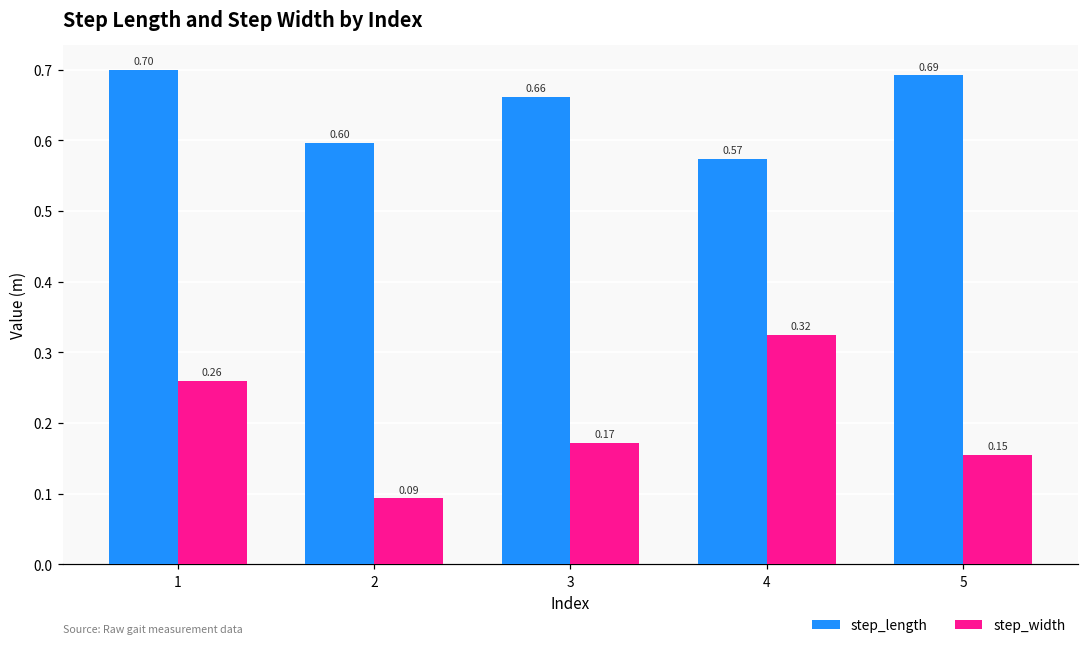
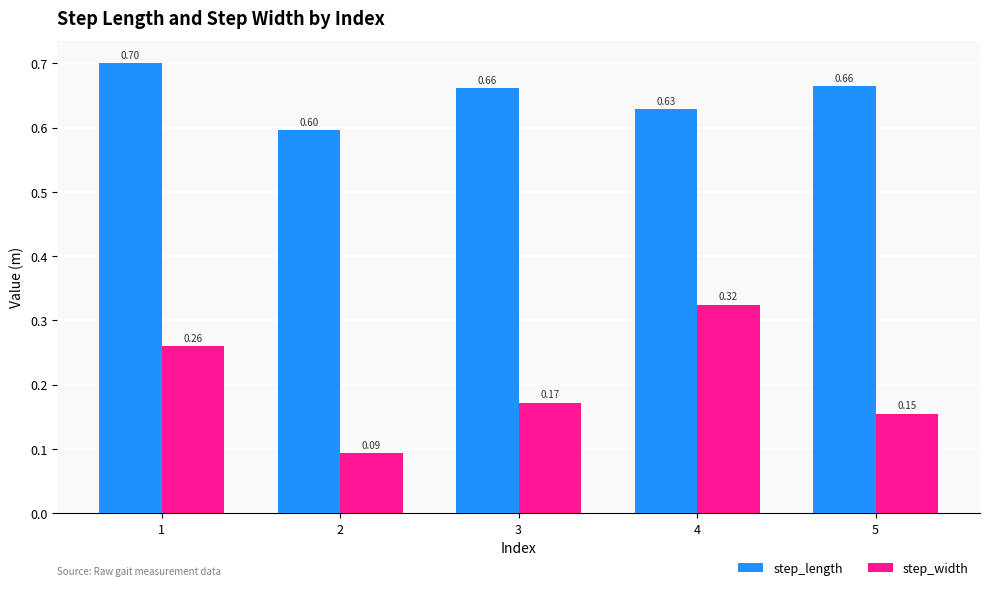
  {
    "step_length": {
      "1": 0.70,
      "2": 0.60,
      "3": 0.66,
-     "4": 0.57,
-     "5": 0.69
+     "4": 0.63,
+     "5": 0.66
    },
    "step_width": {
      "1": 0.26,
      "2": 0.09,
      "3": 0.17,
      "4": 0.32,
      "5": 0.15
    }
  }
